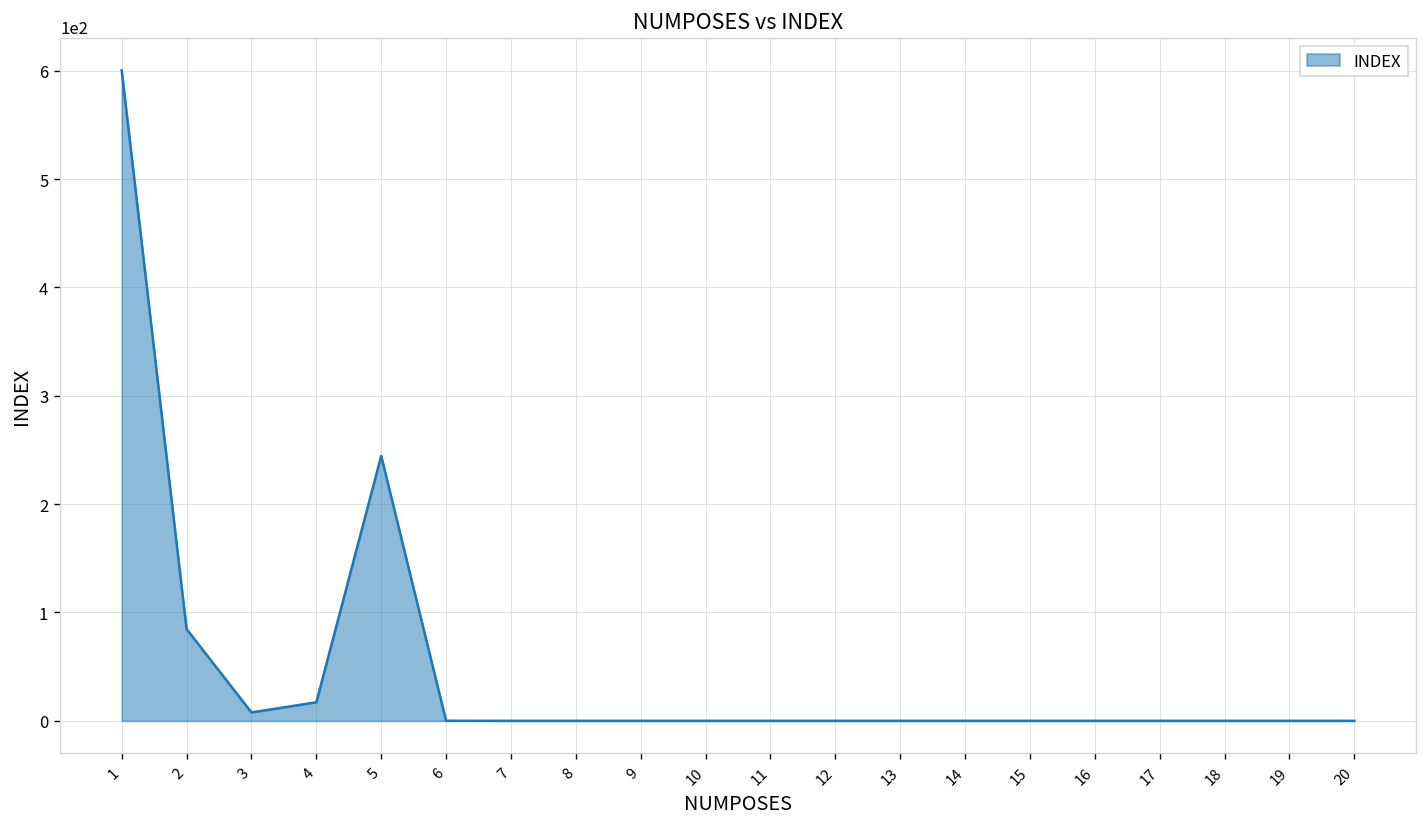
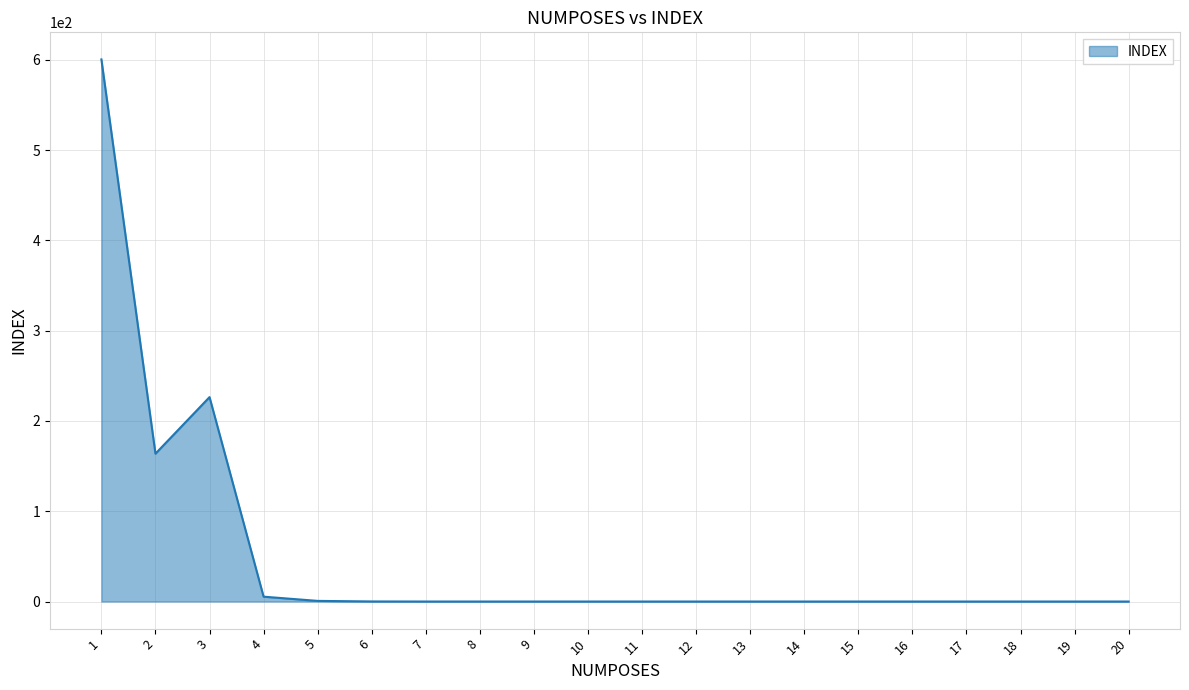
  {
    "1": 600,
-   "2": 80,
-   "3": 10,
-   "4": 20,
-   "5": 240,
+   "2": 160,
+   "3": 230,
+   "4": 10,
+   "5": 0,
    "6": 0,
    "7": 0,
    "8": 0,
    "9": 0,
    "10": 0,
    "11": 0,
    "12": 0,
    "13": 0,
    "14": 0,
    "15": 0,
    "16": 0,
    "17": 0,
    "18": 0,
    "19": 0,
    "20": 0
  }
